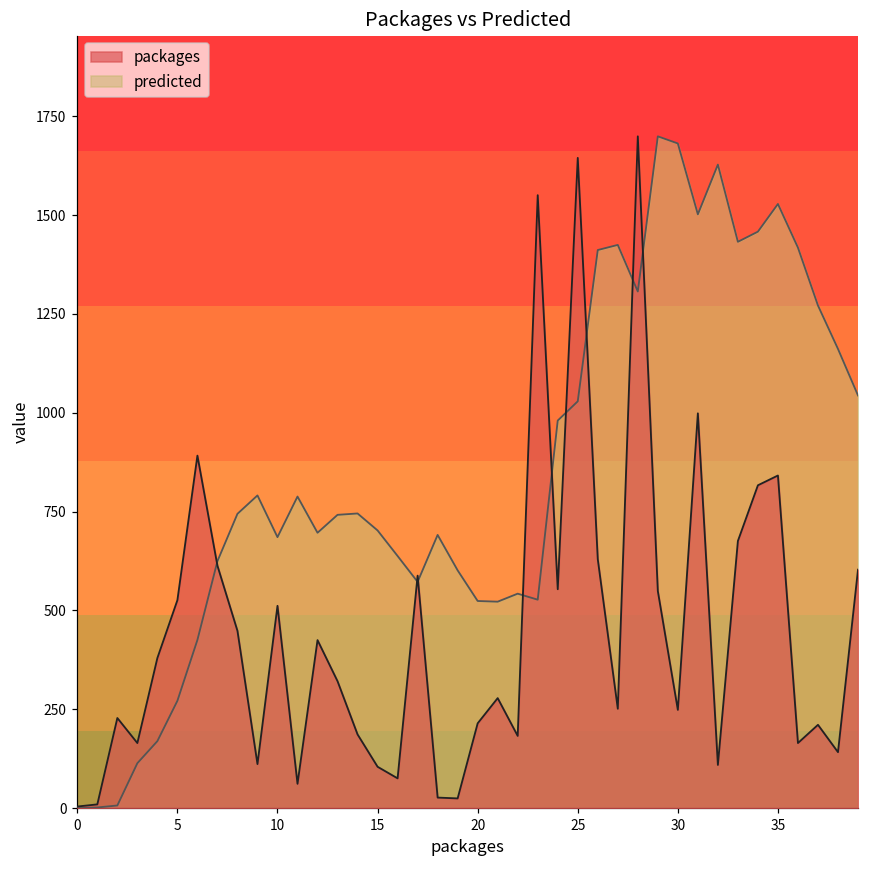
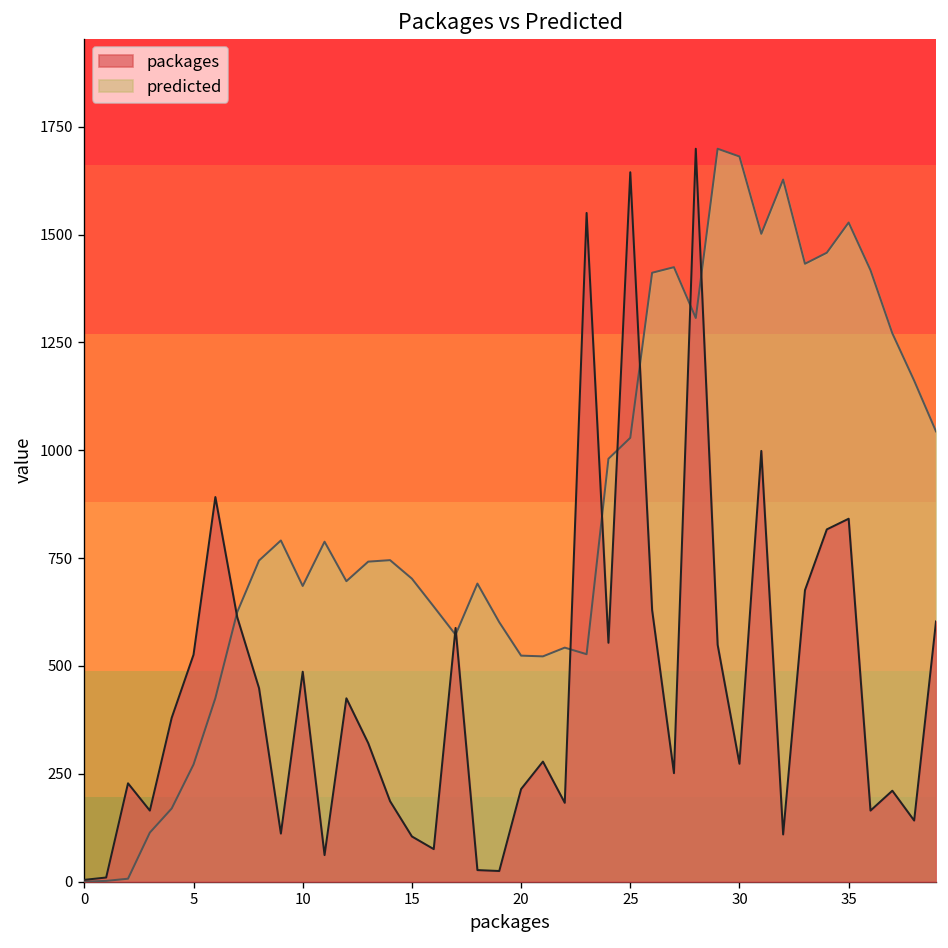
  {
    "packages": {
      "5": 530,
-     "10": 510,
+     "10": 490,
      "15": 100,
      "20": 210,
      "25": 1640,
-     "30": 250,
+     "30": 270,
      "35": 840
    },
    "predicted": {
      "5": 270,
      "10": 690,
      "15": 700,
      "20": 520,
      "25": 1030,
      "30": 1680,
      "35": 1530
    }
  }
